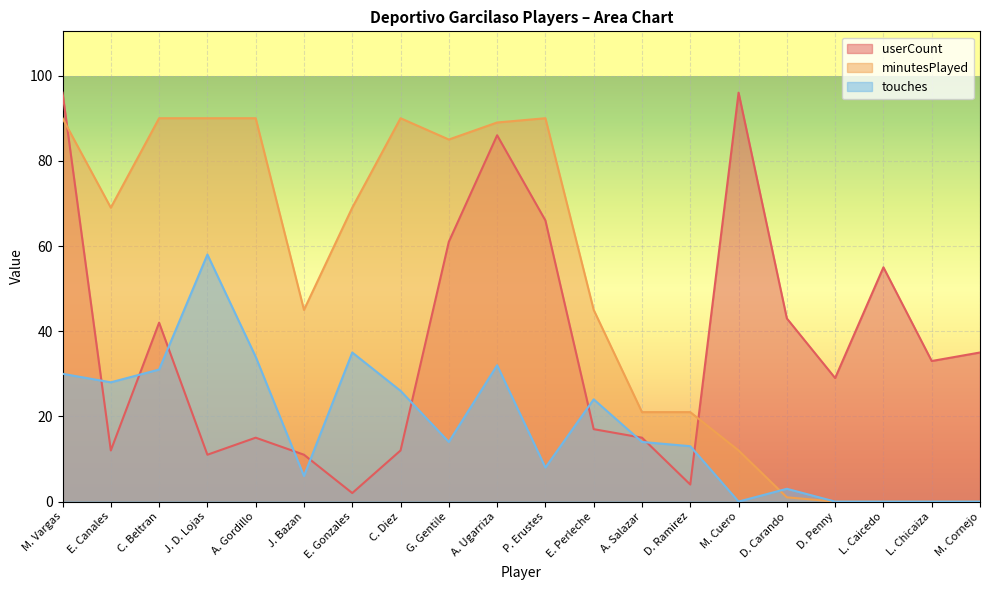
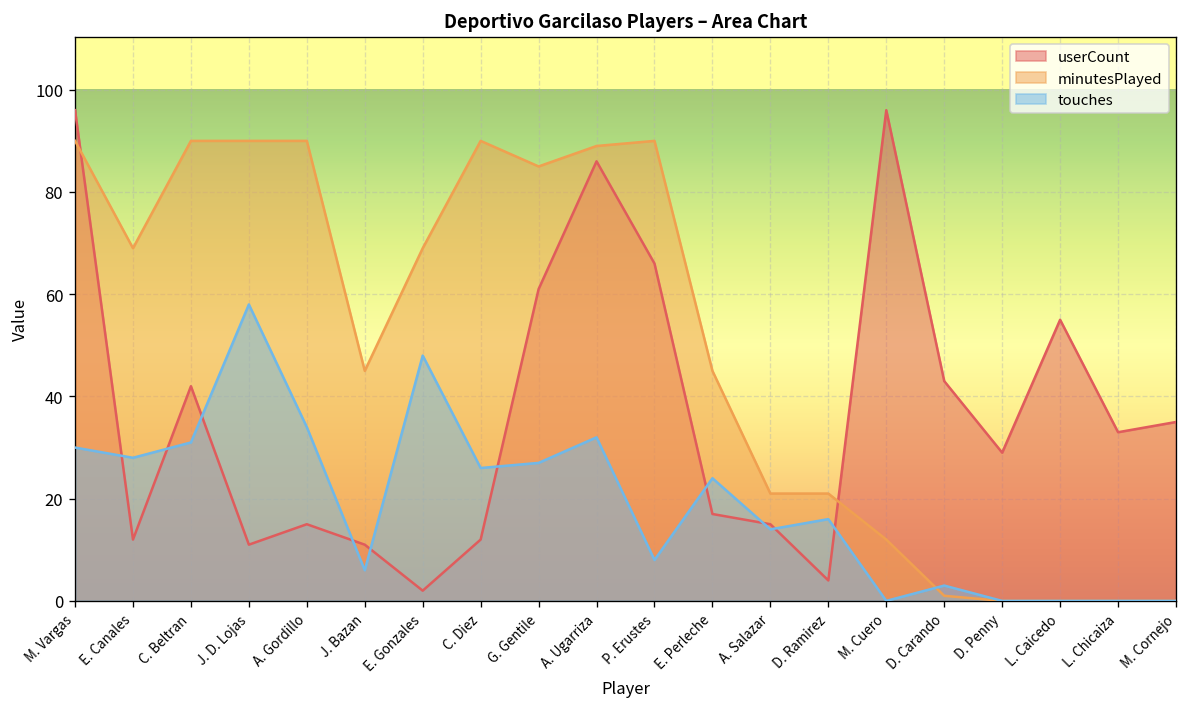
  {
    "touches": {
      "M. Vargas": 30,
      "E. Canales": 28,
      "C. Beltran": 31,
      "J. D. Lojas": 58,
      "A. Gordillo": 34,
      "J. Bazan": 6,
-     "E. Gonzales": 35,
+     "E. Gonzales": 48,
      "C. Diez": 26,
-     "G. Gentile": 14,
+     "G. Gentile": 27,
      "A. Ugarriza": 32,
      "P. Erustes": 8,
      "E. Perleche": 24,
      "A. Salazar": 14,
-     "D. Ramirez": 13,
+     "D. Ramirez": 16,
      "M. Cuero": 0,
      "D. Carando": 3
    }
  }
